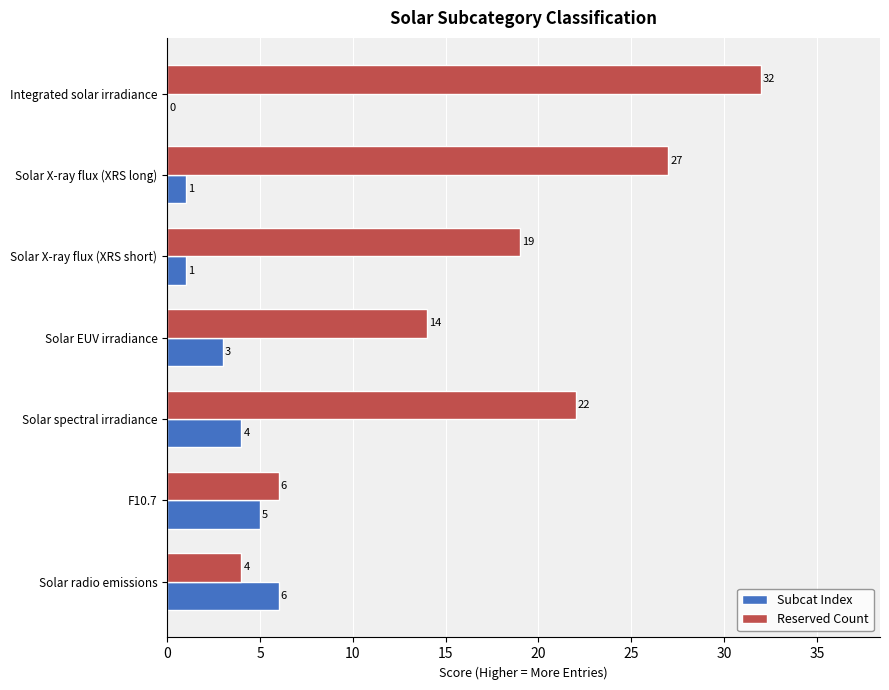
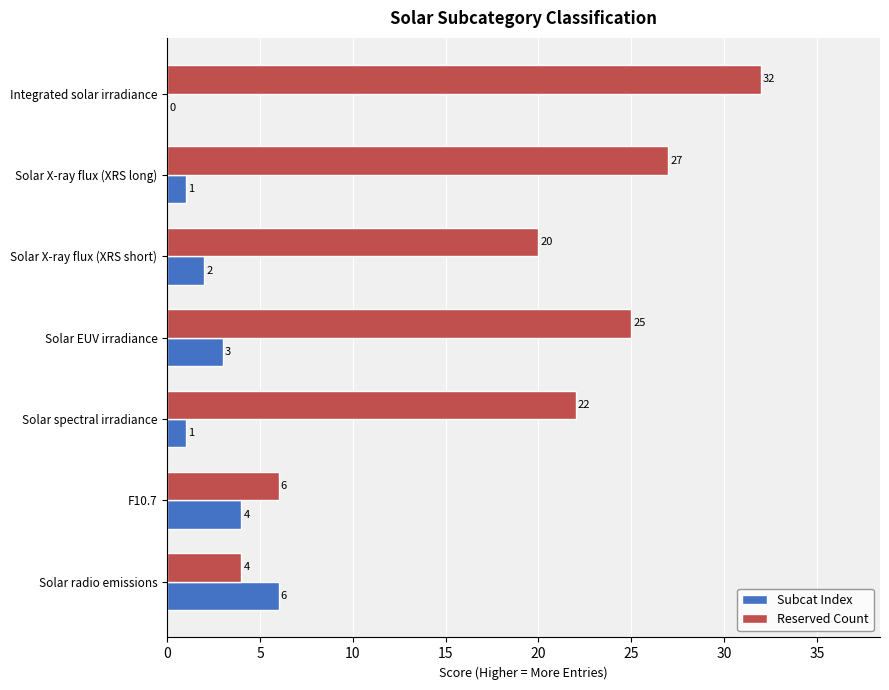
  {
    "Subcat Index": {
      "Integrated solar irradiance": 0,
      "Solar X-ray flux (XRS long)": 1,
-     "Solar X-ray flux (XRS short)": 1,
+     "Solar X-ray flux (XRS short)": 2,
      "Solar EUV irradiance": 3,
-     "Solar spectral irradiance": 4,
-     "F10.7": 5,
+     "Solar spectral irradiance": 1,
+     "F10.7": 4,
      "Solar radio emissions": 6
    },
    "Reserved Count": {
      "Integrated solar irradiance": 32,
      "Solar X-ray flux (XRS long)": 27,
-     "Solar X-ray flux (XRS short)": 19,
-     "Solar EUV irradiance": 14,
+     "Solar X-ray flux (XRS short)": 20,
+     "Solar EUV irradiance": 25,
      "Solar spectral irradiance": 22,
      "F10.7": 6,
      "Solar radio emissions": 4
    }
  }
